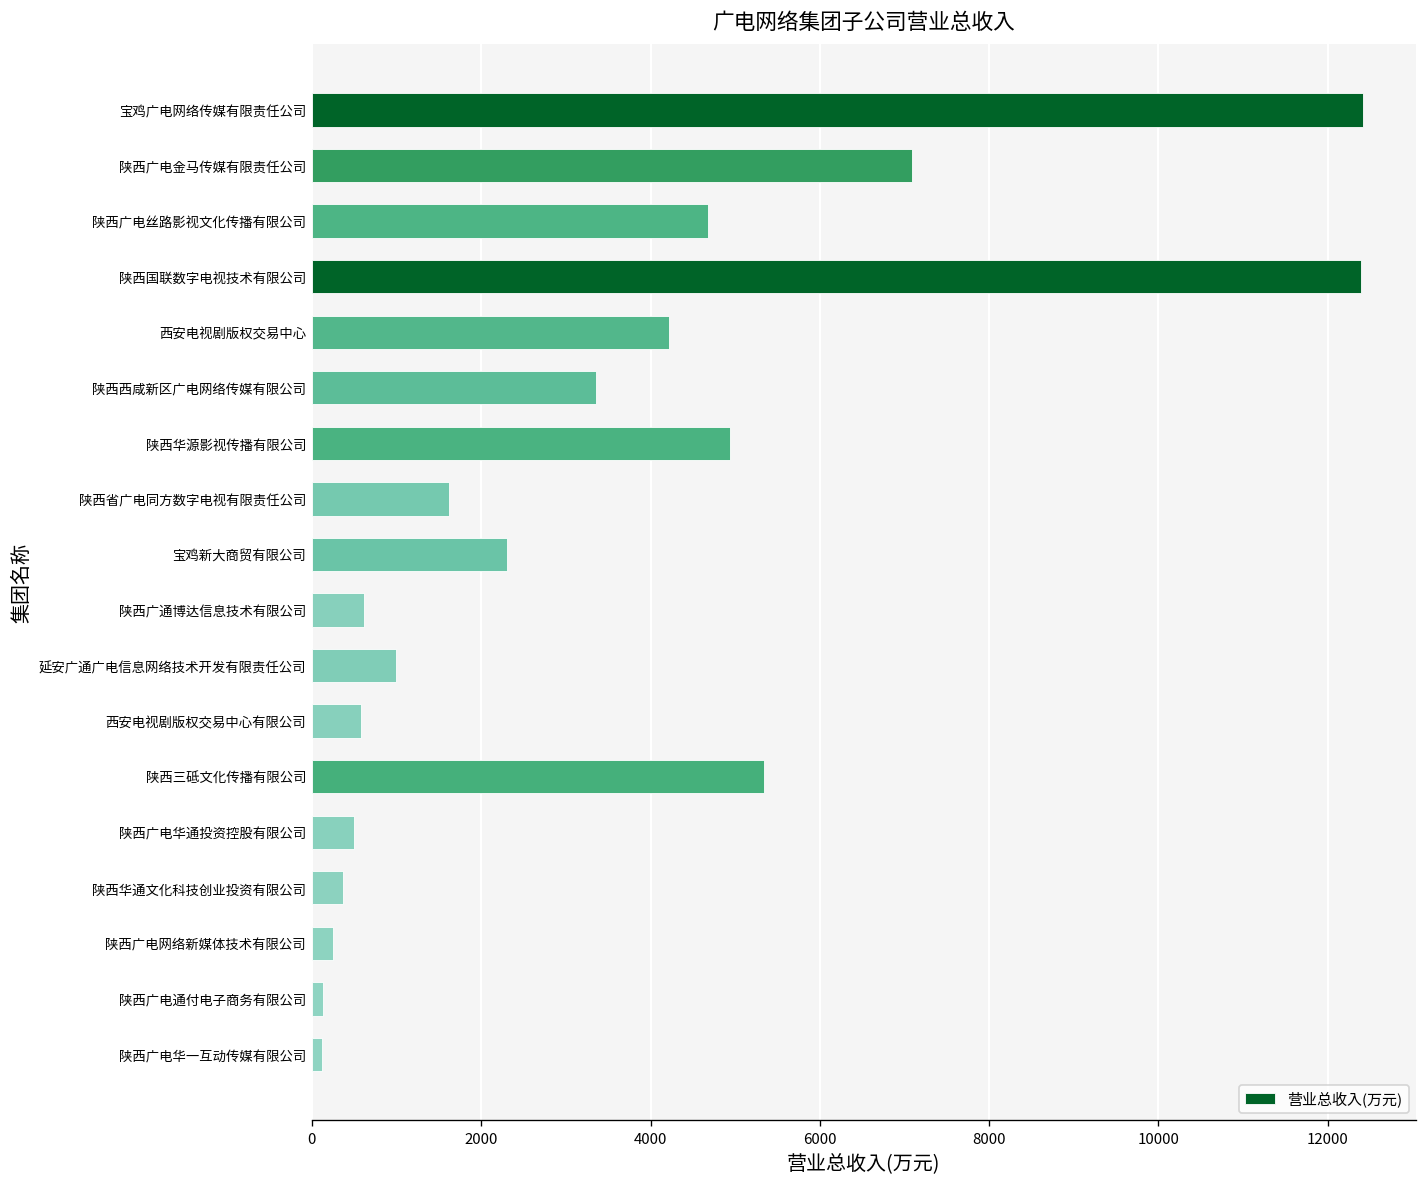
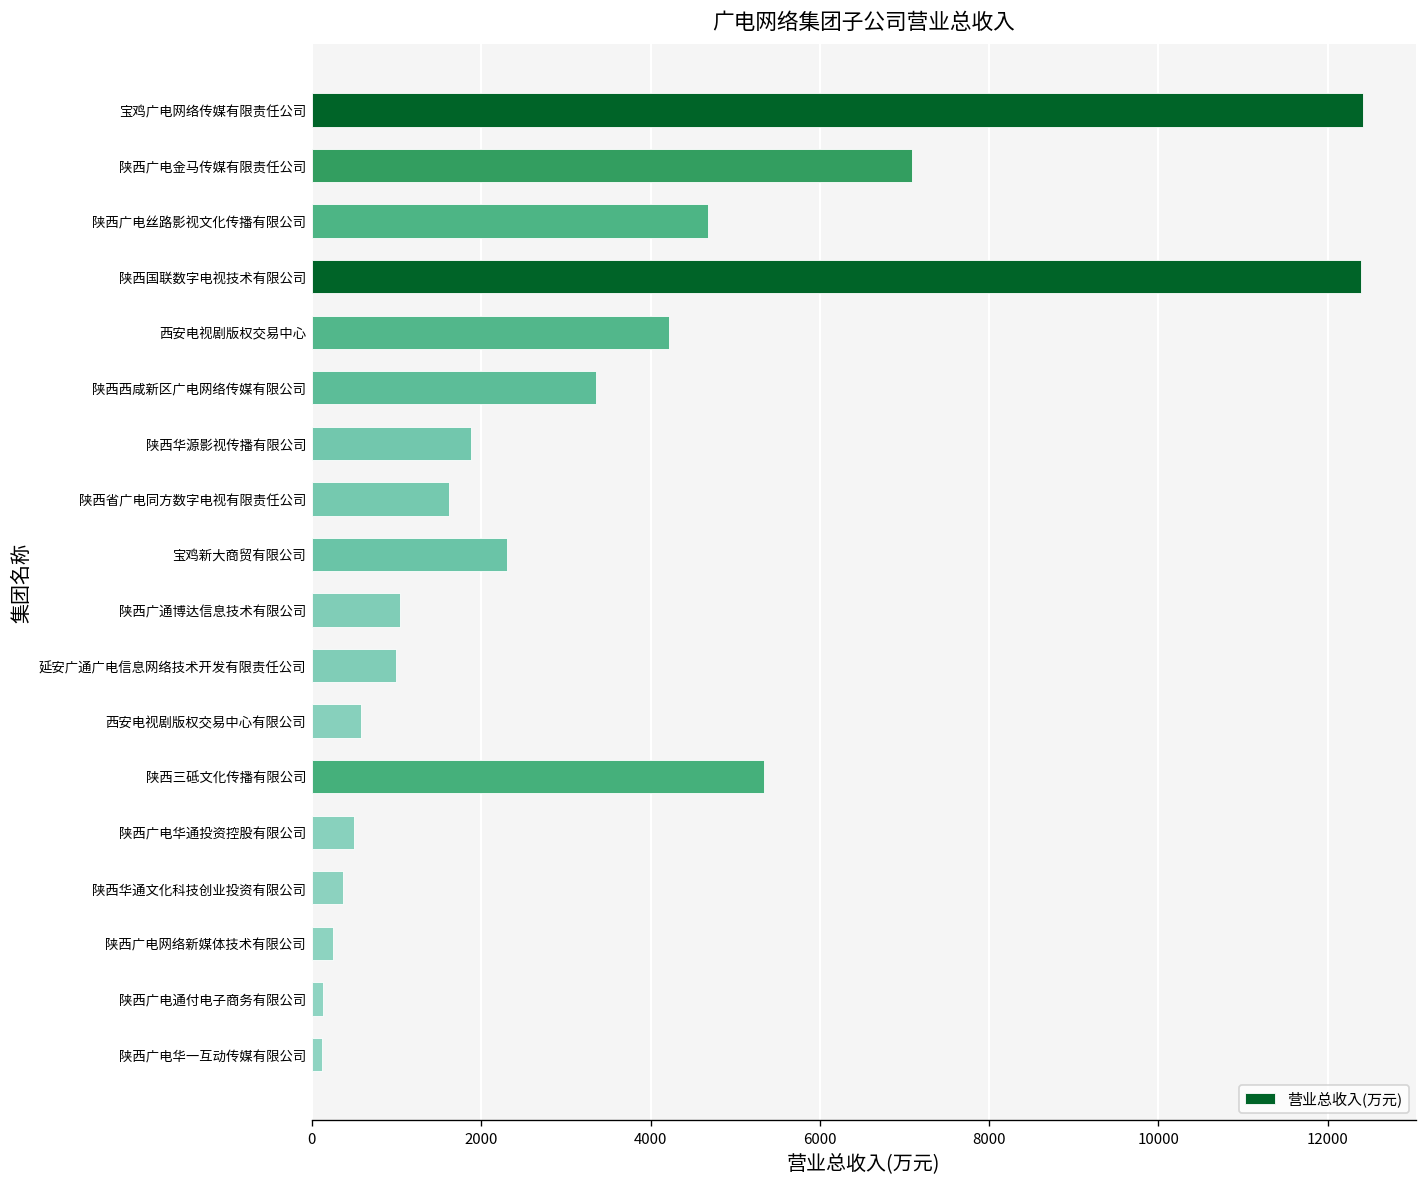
  {
    "宝鸡广电网络传媒有限责任公司": 12400,
    "陕西广电金马传媒有限责任公司": 7100,
    "陕西广电丝路影视文化传播有限公司": 4700,
    "陕西国联数字电视技术有限公司": 12400,
    "西安电视剧版权交易中心": 4200,
    "陕西西咸新区广电网络传媒有限公司": 3400,
-   "陕西华源影视传播有限公司": 4900,
+   "陕西华源影视传播有限公司": 1900,
    "陕西省广电同方数字电视有限责任公司": 1600,
    "宝鸡新大商贸有限公司": 2300,
-   "陕西广通博达信息技术有限公司": 600,
+   "陕西广通博达信息技术有限公司": 1000,
    "延安广通广电信息网络技术开发有限责任公司": 1000,
    "西安电视剧版权交易中心有限公司": 600,
    "陕西三砥文化传播有限公司": 5300,
    "陕西广电华通投资控股有限公司": 500,
    "陕西华通文化科技创业投资有限公司": 400,
    "陕西广电网络新媒体技术有限公司": 200,
    "陕西广电通付电子商务有限公司": 100,
    "陕西广电华一互动传媒有限公司": 100
  }
